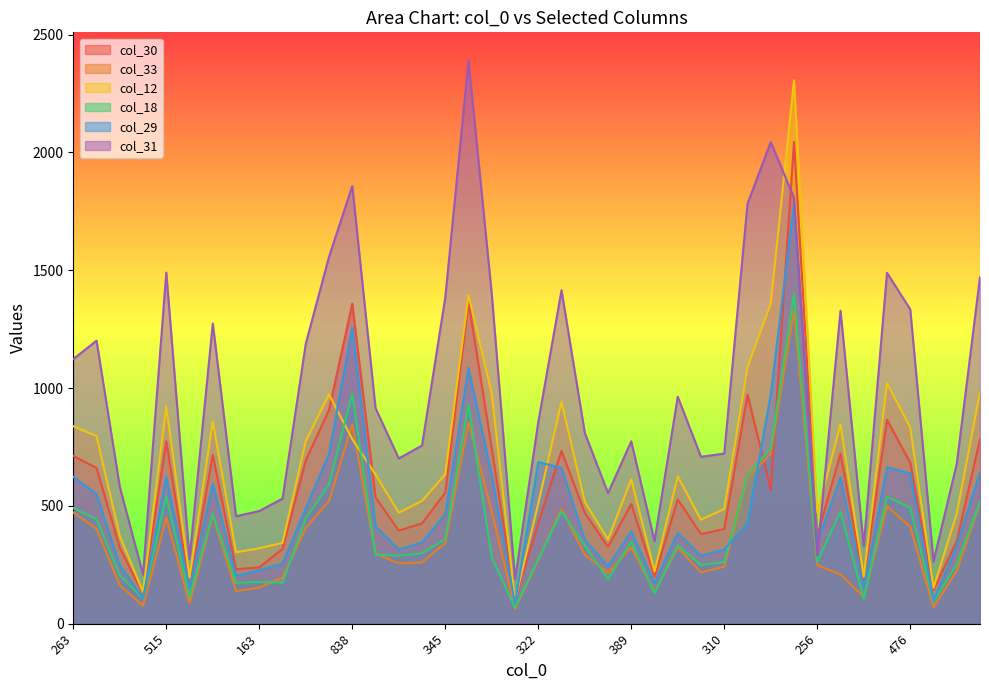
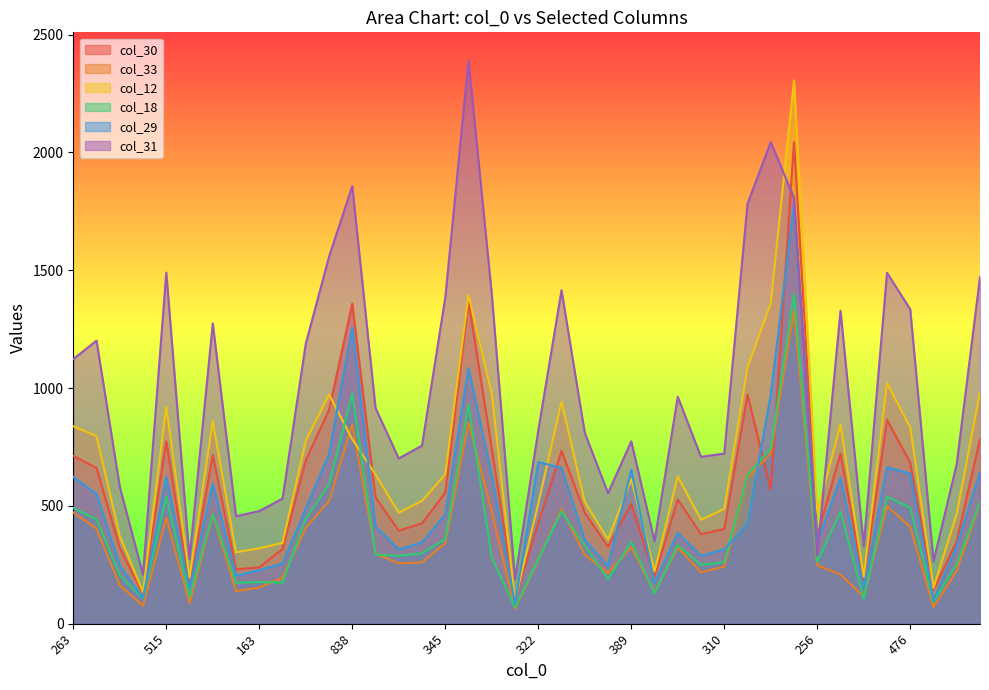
  {
    "col_18": {
      "263": 490,
      "515": 540,
      "163": 180,
      "838": 980,
      "345": 360,
      "389": 350,
      "310": 260,
      "256": 260,
      "476": 490
    },
    "col_29": {
      "263": 620,
      "515": 620,
      "163": 230,
      "838": 1260,
      "345": 460,
      "322": 690,
-     "389": 390,
+     "389": 650,
      "310": 320,
      "256": 340,
      "476": 640
    },
    "col_31": {
      "263": 1120,
      "515": 1490,
      "163": 480,
      "838": 1860,
      "345": 1380,
-     "322": 860,
+     "322": 820,
      "389": 770,
      "310": 720,
      "256": 290,
      "476": 1330
    }
  }
